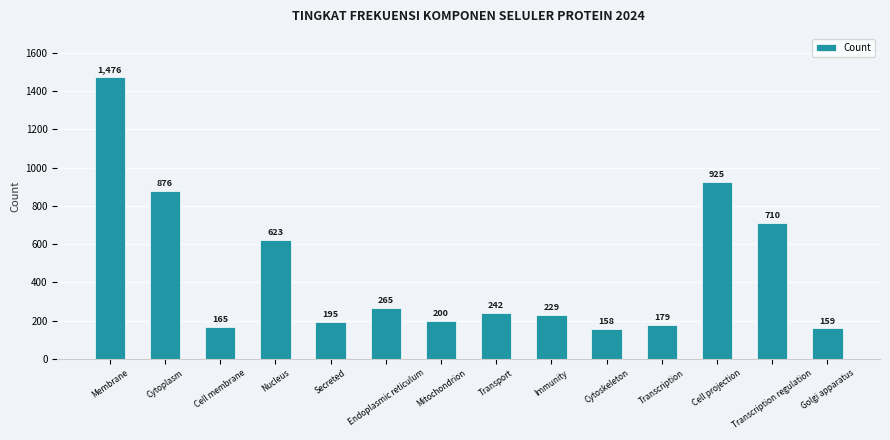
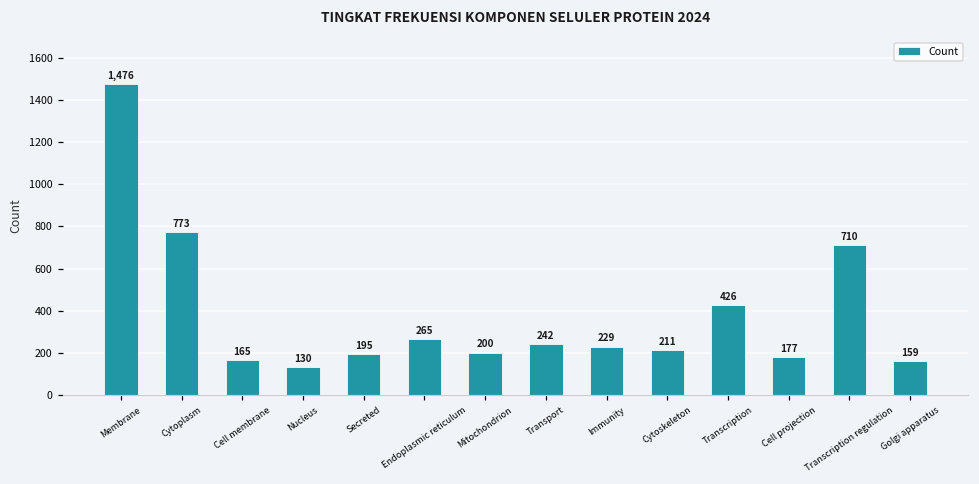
  {
    "Membrane": "1,476",
-   "Cytoplasm": "876",
+   "Cytoplasm": "773",
    "Cell membrane": "165",
-   "Nucleus": "623",
+   "Nucleus": "130",
    "Secreted": "195",
    "Endoplasmic reticulum": "265",
    "Mitochondrion": "200",
    "Transport": "242",
    "Immunity": "229",
-   "Cytoskeleton": "158",
-   "Transcription": "179",
-   "Cell projection": "925",
+   "Cytoskeleton": "211",
+   "Transcription": "426",
+   "Cell projection": "177",
    "Transcription regulation": "710",
    "Golgi apparatus": "159"
  }
